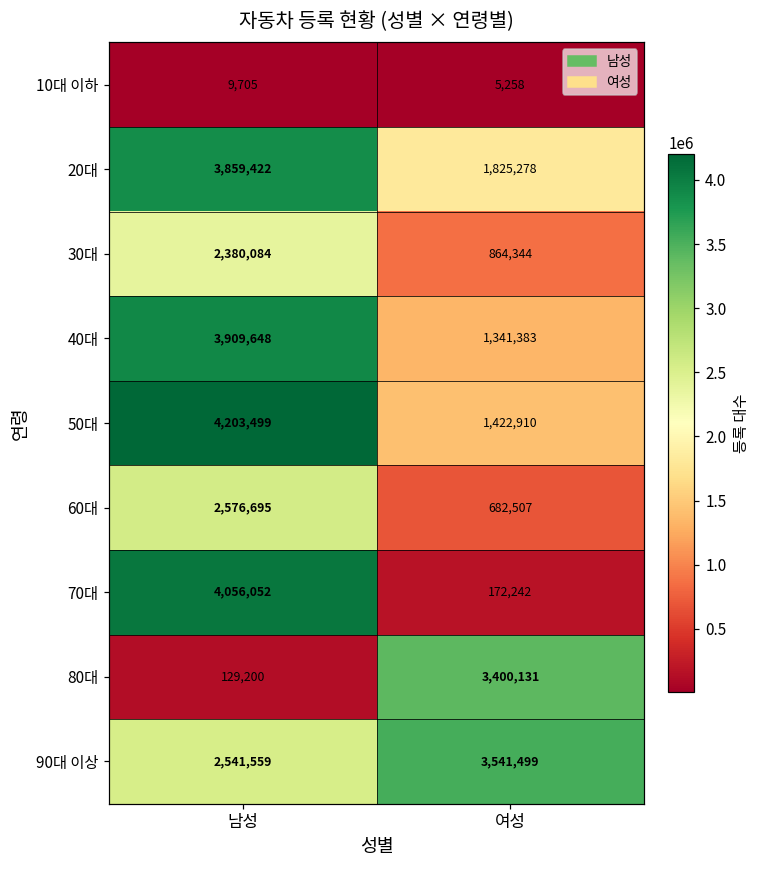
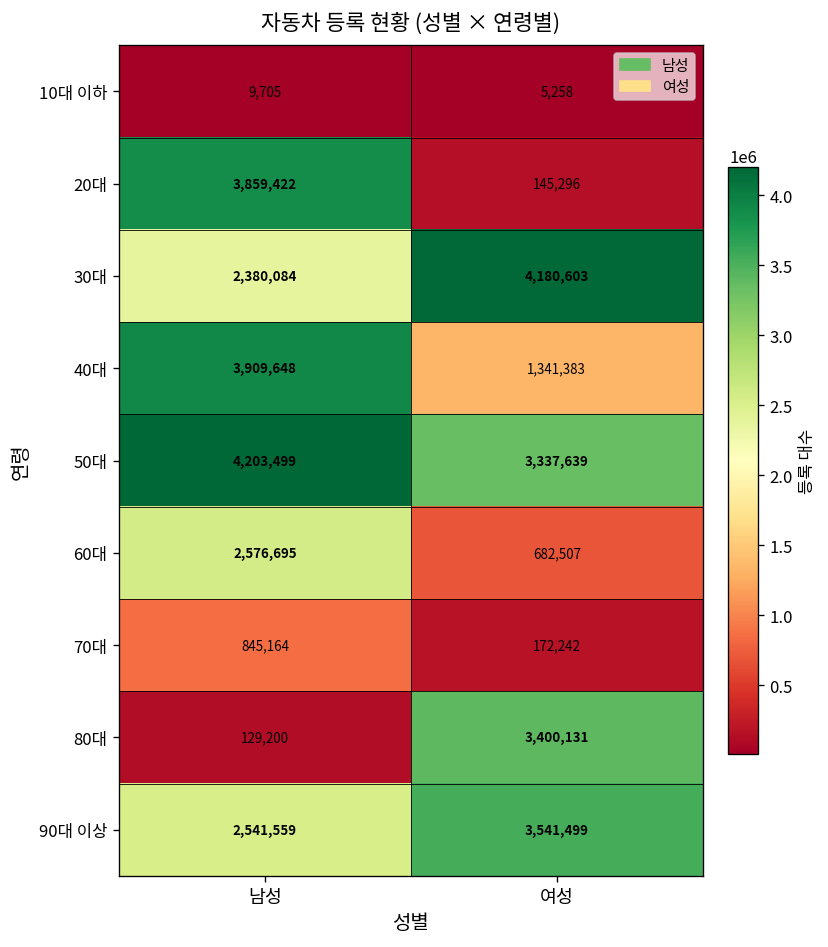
  {
    "10대 이하": {
      "남성": "9,705",
      "여성": "5,258"
    },
    "20대": {
      "남성": "3,859,422",
-     "여성": "1,825,278"
+     "여성": "145,296"
    },
    "30대": {
      "남성": "2,380,084",
-     "여성": "864,344"
+     "여성": "4,180,603"
    },
    "40대": {
      "남성": "3,909,648",
      "여성": "1,341,383"
    },
    "50대": {
      "남성": "4,203,499",
-     "여성": "1,422,910"
+     "여성": "3,337,639"
    },
    "60대": {
      "남성": "2,576,695",
      "여성": "682,507"
    },
    "70대": {
-     "남성": "4,056,052",
+     "남성": "845,164",
      "여성": "172,242"
    },
    "80대": {
      "남성": "129,200",
      "여성": "3,400,131"
    },
    "90대 이상": {
      "남성": "2,541,559",
      "여성": "3,541,499"
    }
  }
